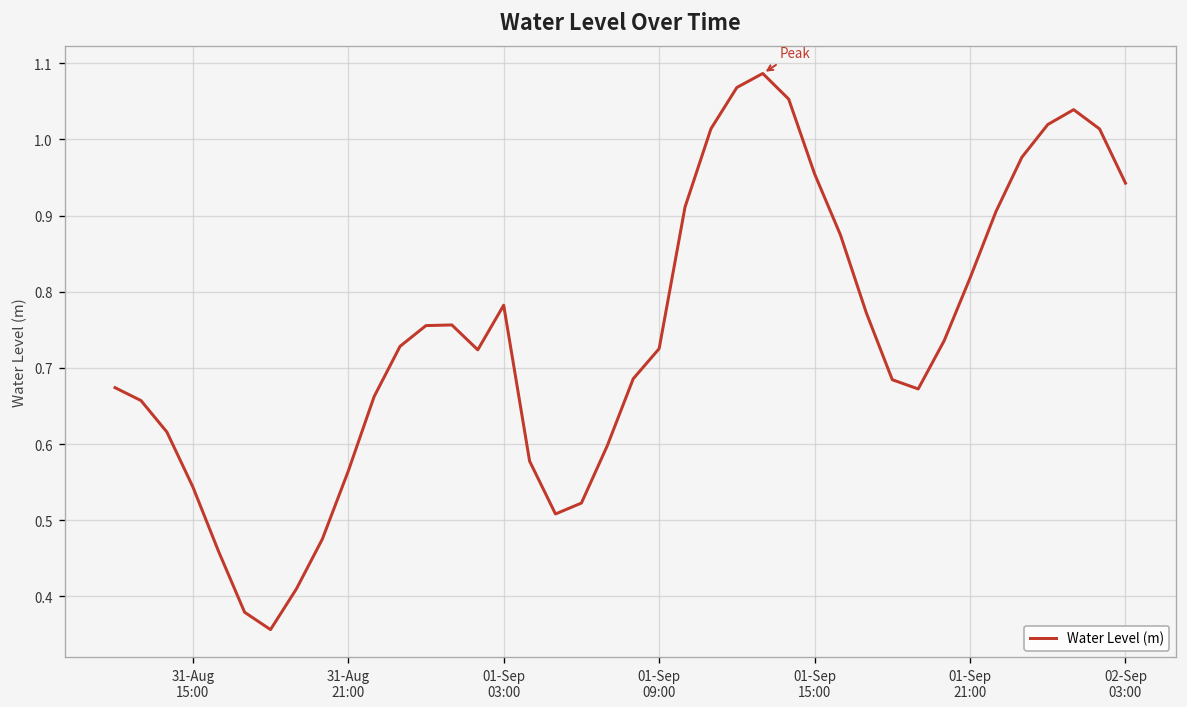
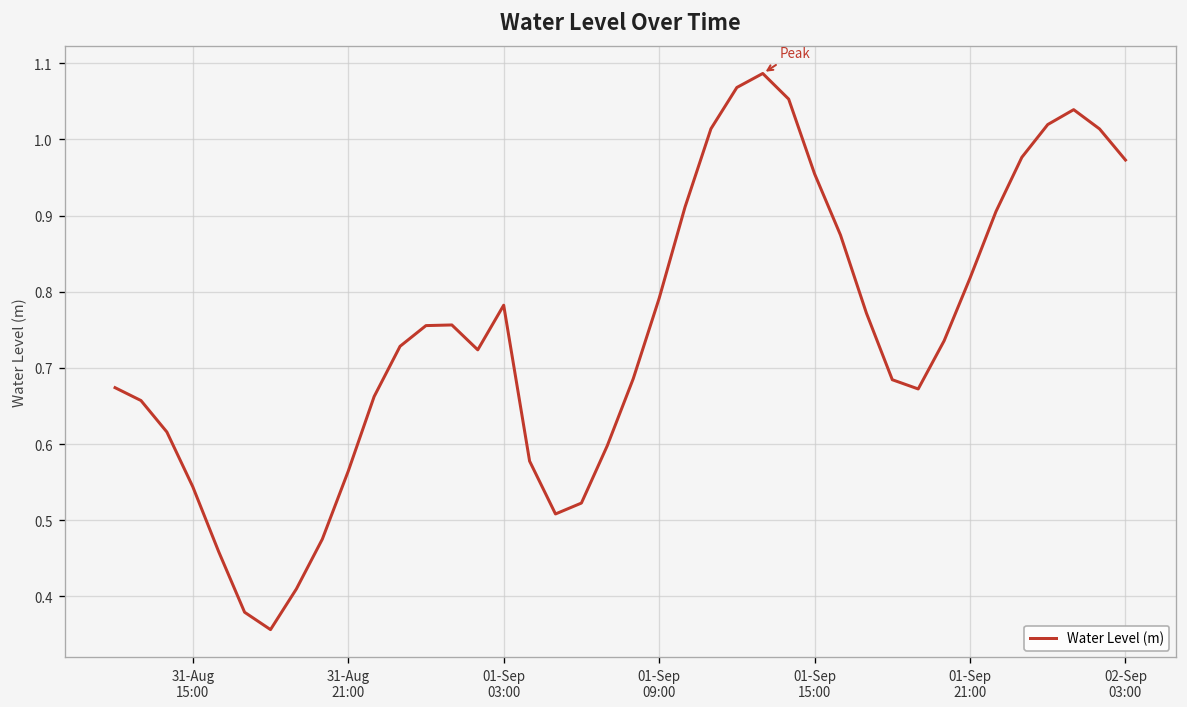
  {
    "31-Aug 15:00": 0.54,
    "31-Aug 21:00": 0.56,
    "01-Sep 03:00": 0.78,
-   "01-Sep 09:00": 0.73,
+   "01-Sep 09:00": 0.79,
    "01-Sep 15:00": 0.95,
    "01-Sep 21:00": 0.82,
-   "02-Sep 03:00": 0.94
+   "02-Sep 03:00": 0.97
  }
